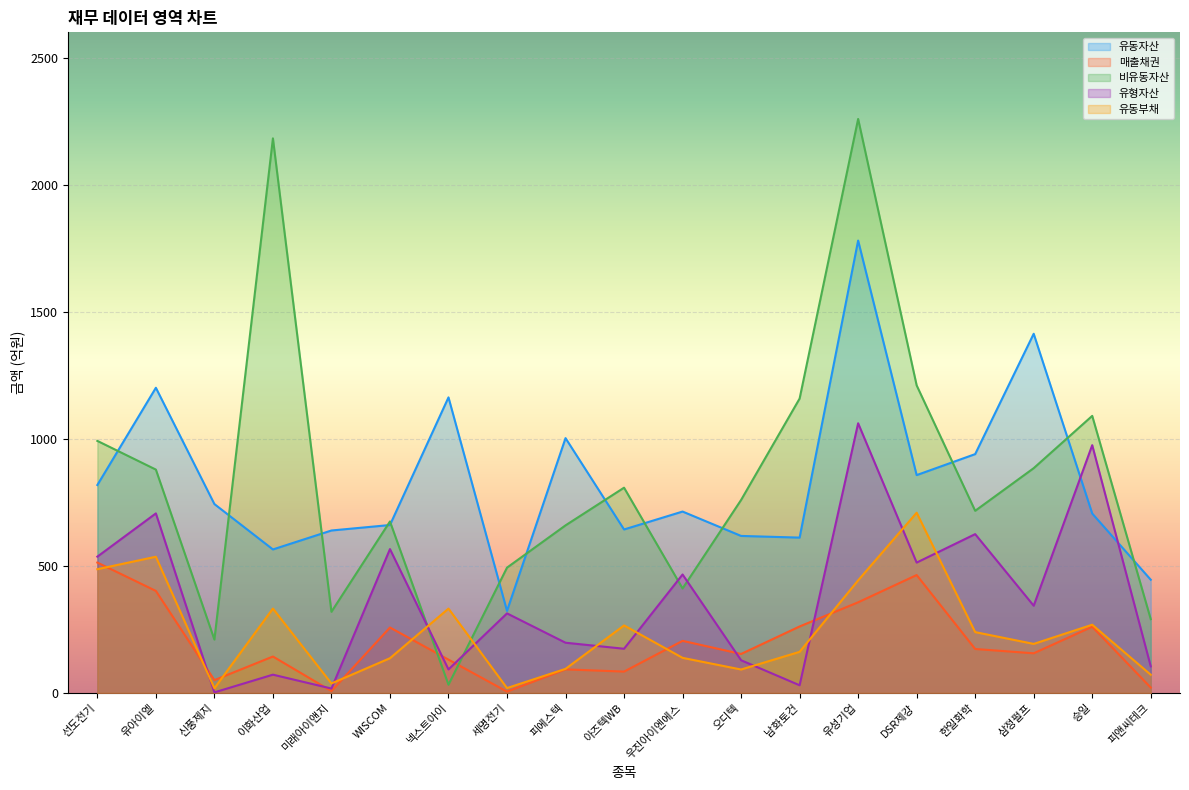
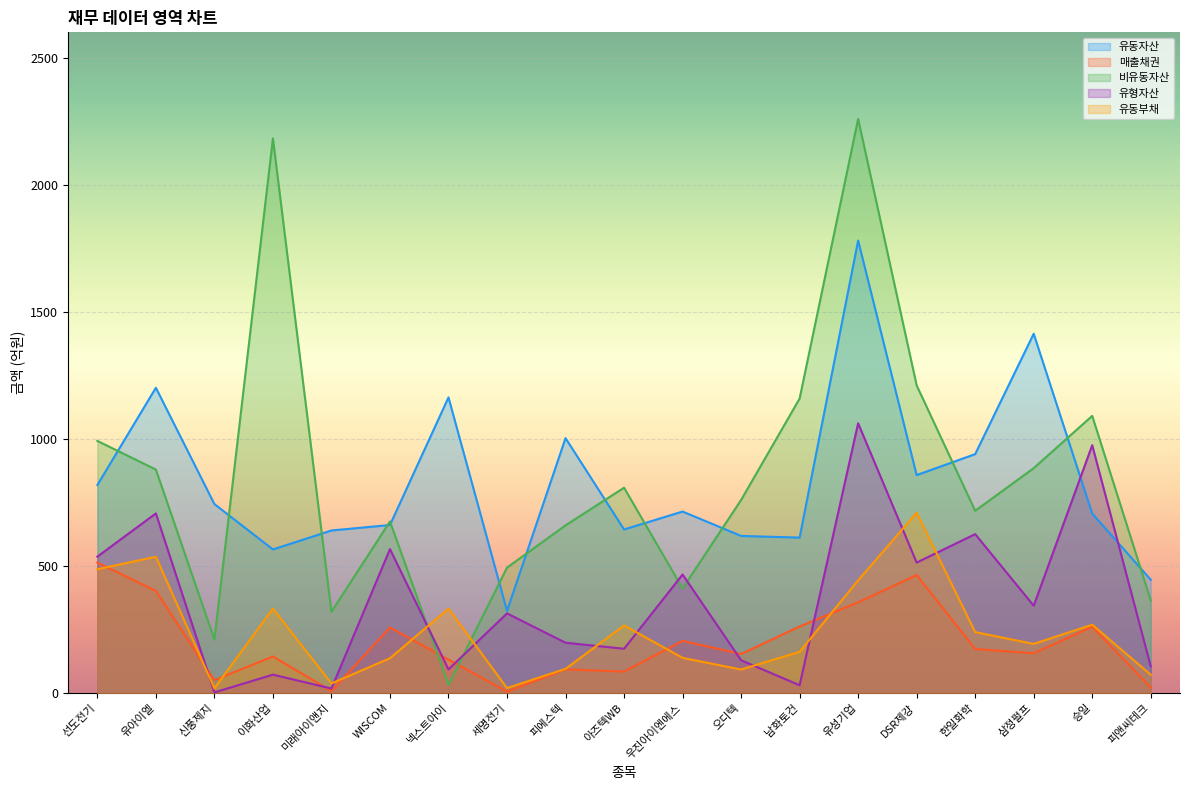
  {
    "유동자산": {
      "선도전기": 820,
      "유아이엘": 1200,
      "신풍제지": 740,
      "이화산업": 560,
      "미래아이앤지": 640,
      "WISCOM": 660,
      "넥스트아이": 1160,
      "피에스텍": 1000,
      "아즈텍WB": 640,
      "우진아이엔에스": 710,
      "오디텍": 620,
      "남화토건": 610,
      "유성기업": 1780,
      "DSR제강": 860,
      "한일화학": 940,
      "삼정펄프": 1410,
      "승일": 710,
      "피앤씨테크": 450
    },
    "비유동자산": {
      "선도전기": 990,
      "유아이엘": 880,
      "신풍제지": 210,
      "이화산업": 2180,
      "미래아이앤지": 320,
      "WISCOM": 670,
      "넥스트아이": 30,
      "세명전기": 490,
      "피에스텍": 660,
      "아즈텍WB": 810,
      "우진아이엔에스": 410,
      "오디텍": 760,
      "남화토건": 1160,
      "유성기업": 2260,
      "DSR제강": 1210,
      "한일화학": 720,
      "삼정펄프": 880,
      "승일": 1090,
-     "피앤씨테크": 290
+     "피앤씨테크": 360
    },
    "유형자산": {
      "선도전기": 540,
      "유아이엘": 710,
      "신풍제지": 0,
      "이화산업": 70,
      "미래아이앤지": 20,
      "WISCOM": 570,
      "넥스트아이": 90,
      "피에스텍": 200,
      "아즈텍WB": 170,
      "우진아이엔에스": 470,
      "오디텍": 130,
      "남화토건": 30,
      "유성기업": 1060,
      "DSR제강": 510,
      "한일화학": 620,
      "삼정펄프": 340,
      "승일": 980,
      "피앤씨테크": 100
    }
  }
